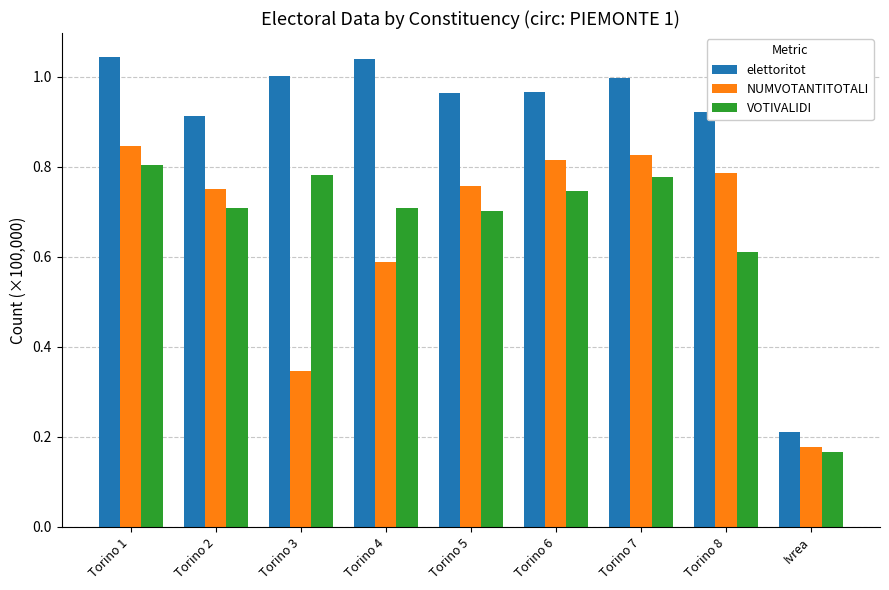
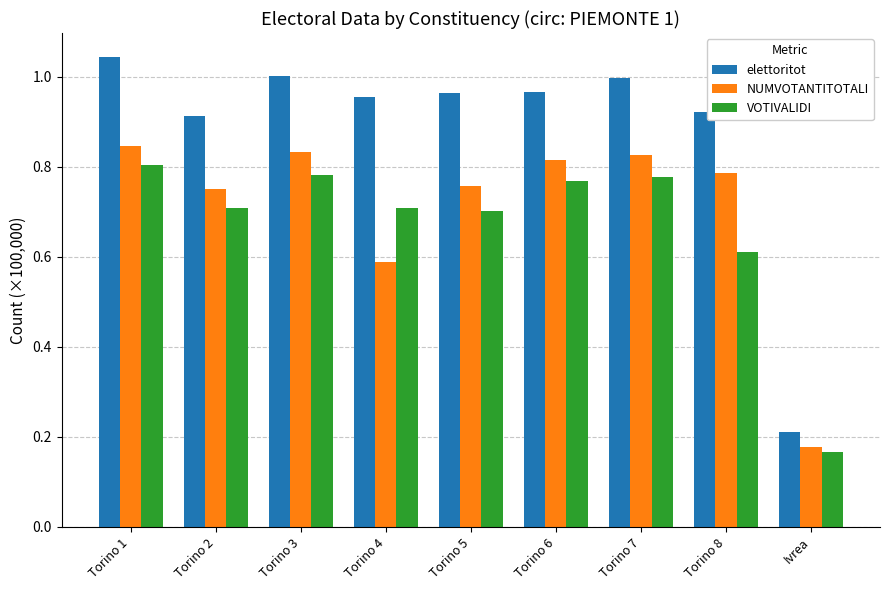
  {
    "elettoritot": {
      "Torino 1": 1.05,
      "Torino 2": 0.91,
      "Torino 3": 1.00,
-     "Torino 4": 1.04,
+     "Torino 4": 0.96,
      "Torino 5": 0.96,
      "Torino 6": 0.97,
      "Torino 7": 1.00,
      "Torino 8": 0.92,
      "Ivrea": 0.21
    },
    "NUMVOTANTITOTALI": {
      "Torino 1": 0.85,
      "Torino 2": 0.75,
-     "Torino 3": 0.35,
+     "Torino 3": 0.83,
      "Torino 4": 0.59,
      "Torino 5": 0.76,
      "Torino 6": 0.81,
      "Torino 7": 0.83,
      "Torino 8": 0.79,
      "Ivrea": 0.18
    },
    "VOTIVALIDI": {
      "Torino 1": 0.80,
      "Torino 2": 0.71,
      "Torino 3": 0.78,
      "Torino 4": 0.71,
      "Torino 5": 0.70,
-     "Torino 6": 0.75,
+     "Torino 6": 0.77,
      "Torino 7": 0.78,
      "Torino 8": 0.61,
      "Ivrea": 0.17
    }
  }
